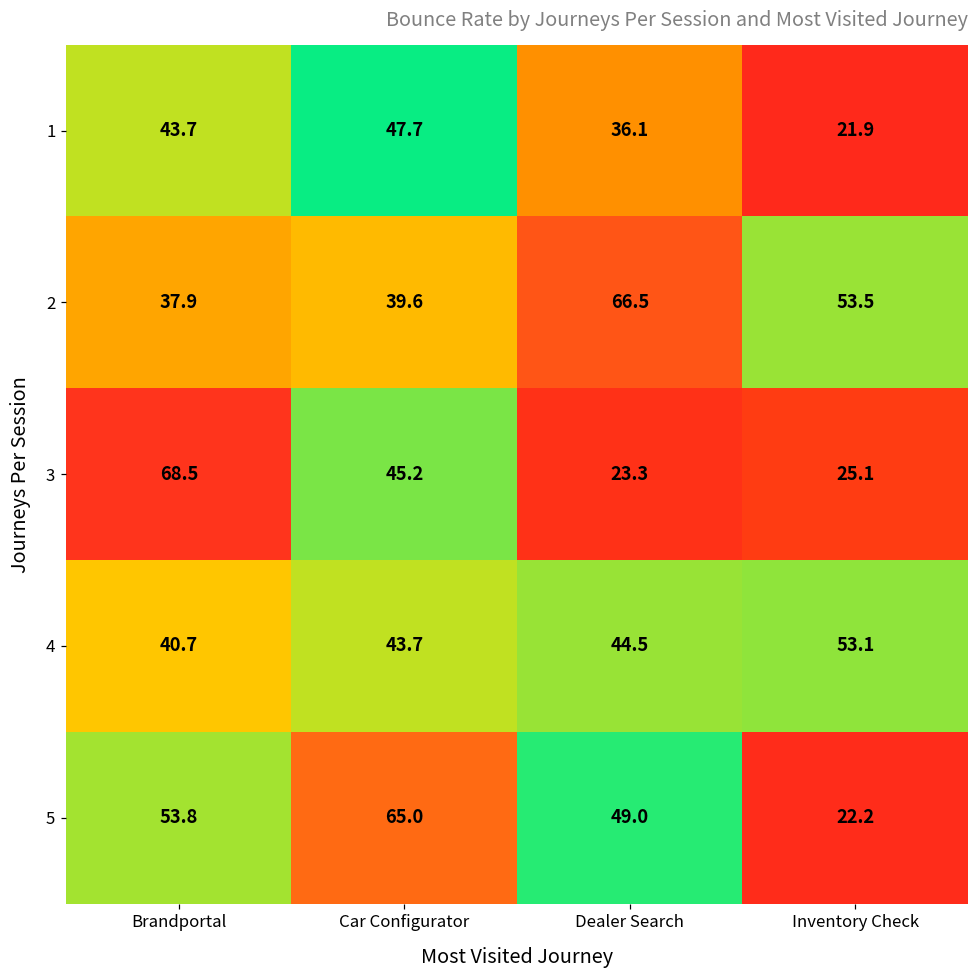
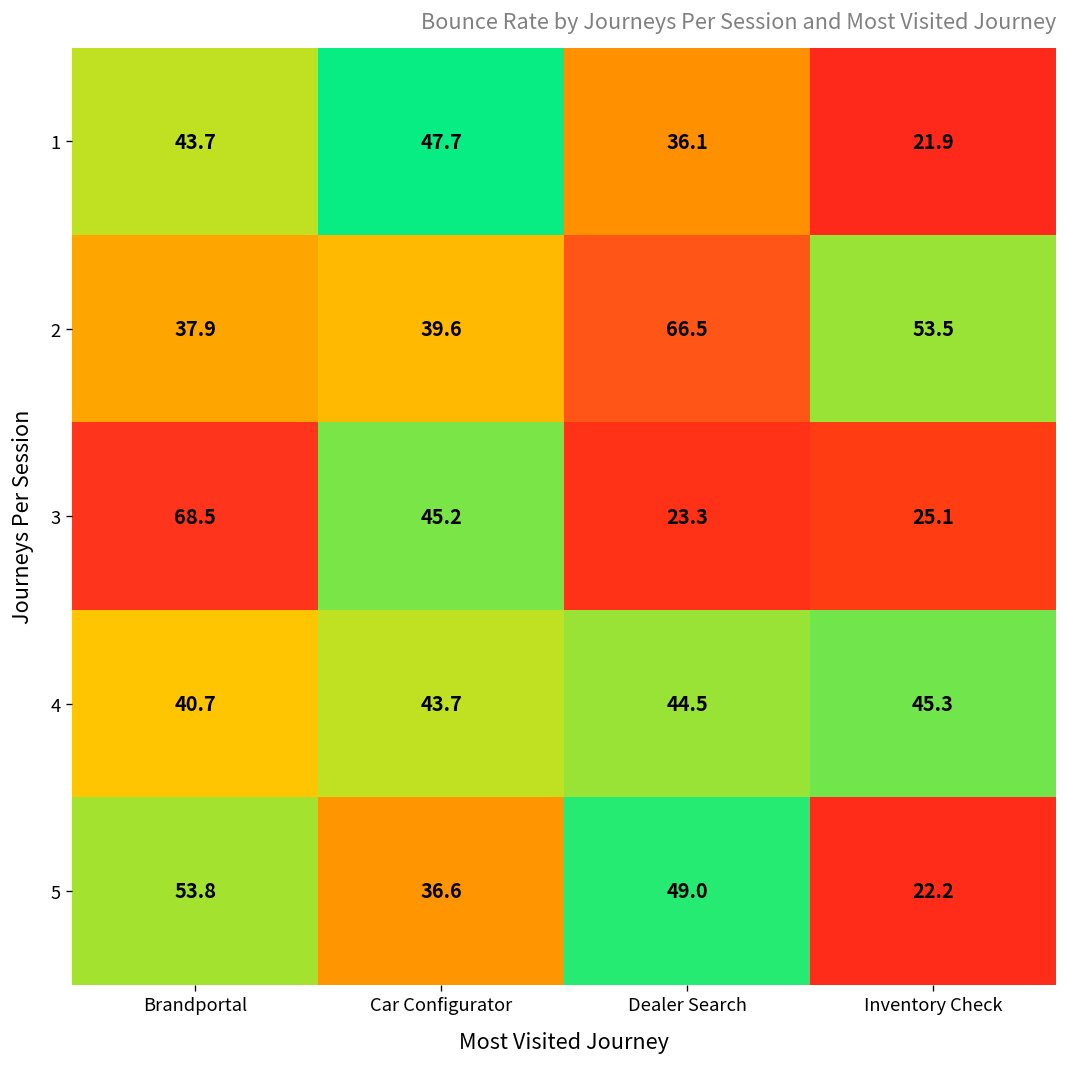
  {
    "1": {
      "Brandportal": 43.7,
      "Car Configurator": 47.7,
      "Dealer Search": 36.1,
      "Inventory Check": 21.9
    },
    "2": {
      "Brandportal": 37.9,
      "Car Configurator": 39.6,
      "Dealer Search": 66.5,
      "Inventory Check": 53.5
    },
    "3": {
      "Brandportal": 68.5,
      "Car Configurator": 45.2,
      "Dealer Search": 23.3,
      "Inventory Check": 25.1
    },
    "4": {
      "Brandportal": 40.7,
      "Car Configurator": 43.7,
      "Dealer Search": 44.5,
-     "Inventory Check": 53.1
+     "Inventory Check": 45.3
    },
    "5": {
      "Brandportal": 53.8,
-     "Car Configurator": 65.0,
+     "Car Configurator": 36.6,
      "Dealer Search": 49.0,
      "Inventory Check": 22.2
    }
  }
